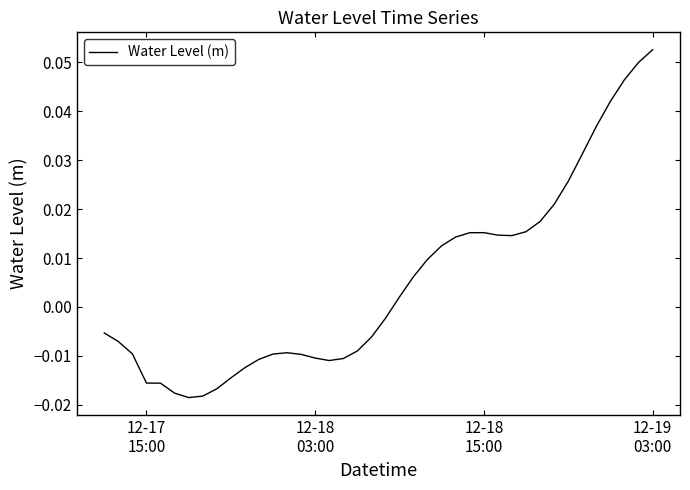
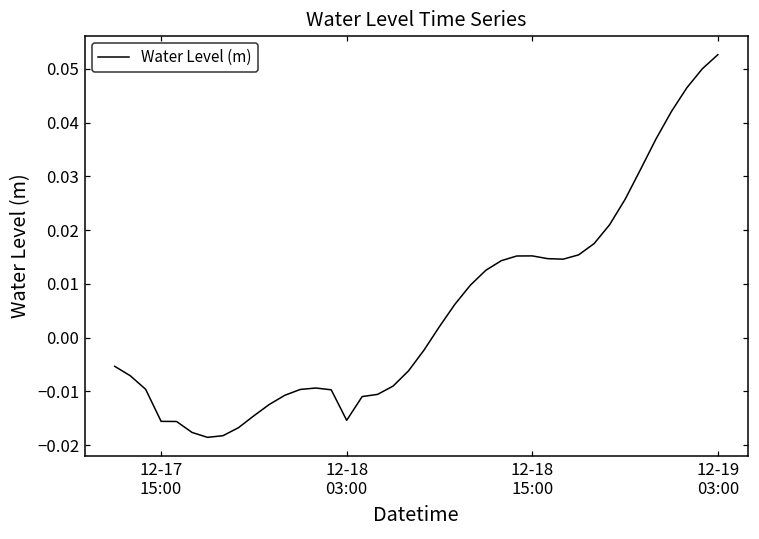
  {
    "12-17 15:00": -0.016,
-   "12-18 03:00": -0.010,
+   "12-18 03:00": -0.015,
    "12-18 15:00": 0.015,
    "12-19 03:00": 0.053
  }
